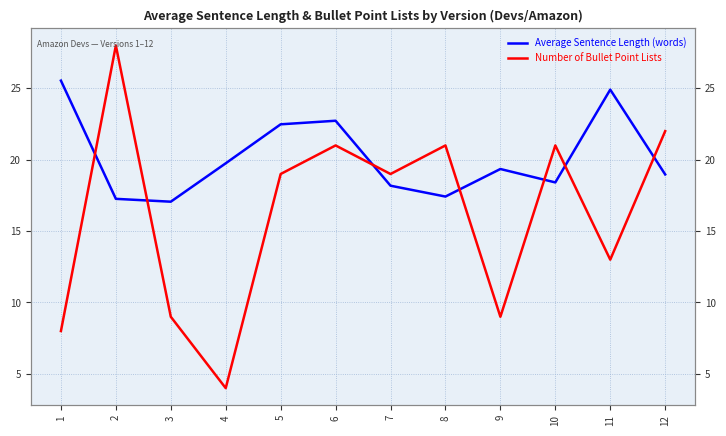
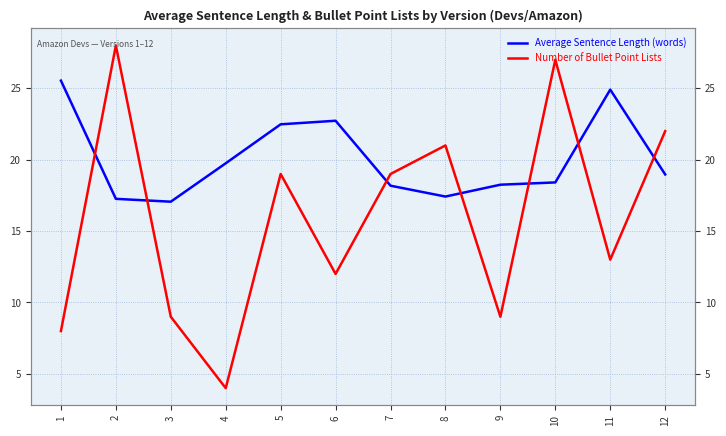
  {
    "Average Sentence Length (words)": {
      "1": 25.5,
      "2": 17.3,
      "3": 17.1,
      "4": 19.8,
      "5": 22.5,
      "6": 22.7,
      "7": 18.2,
      "8": 17.4,
-     "9": 19.4,
+     "9": 18.3,
      "10": 18.4,
      "11": 24.9,
      "12": 19.0
    },
    "Number of Bullet Point Lists": {
      "1": 8,
      "3": 9,
      "4": 4,
      "5": 19,
-     "6": 21,
+     "6": 12,
      "7": 19,
      "8": 21,
      "9": 9,
-     "10": 21,
+     "10": 27,
      "11": 13,
      "12": 22
    }
  }
